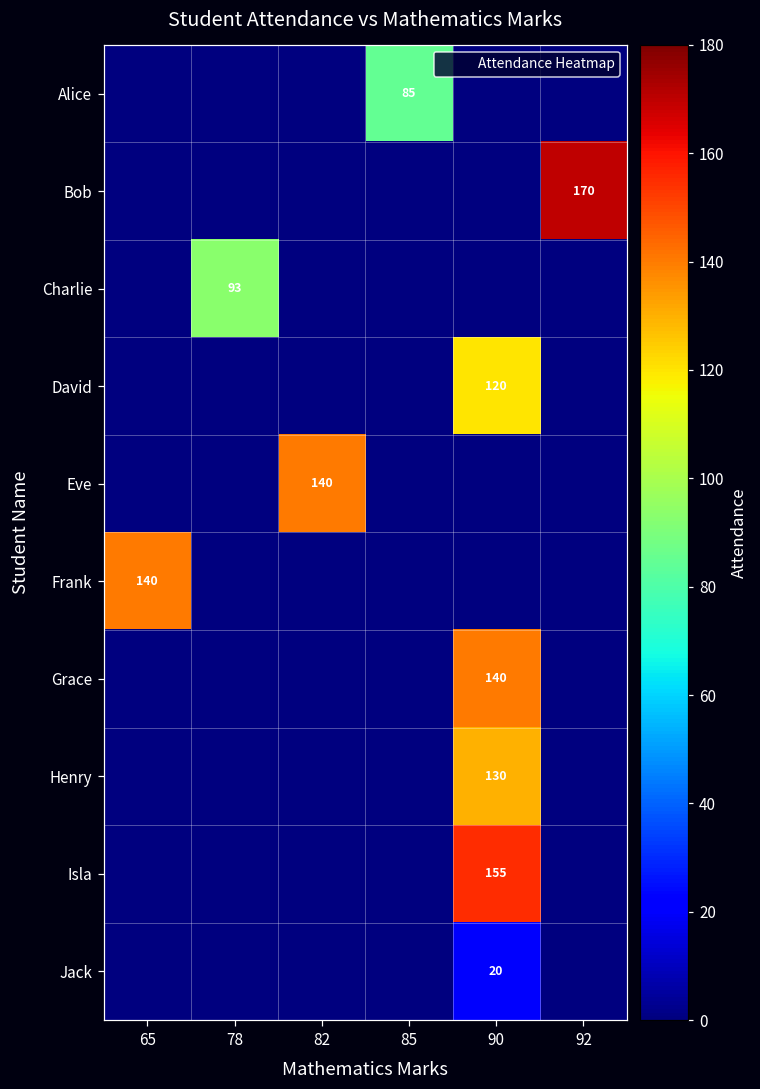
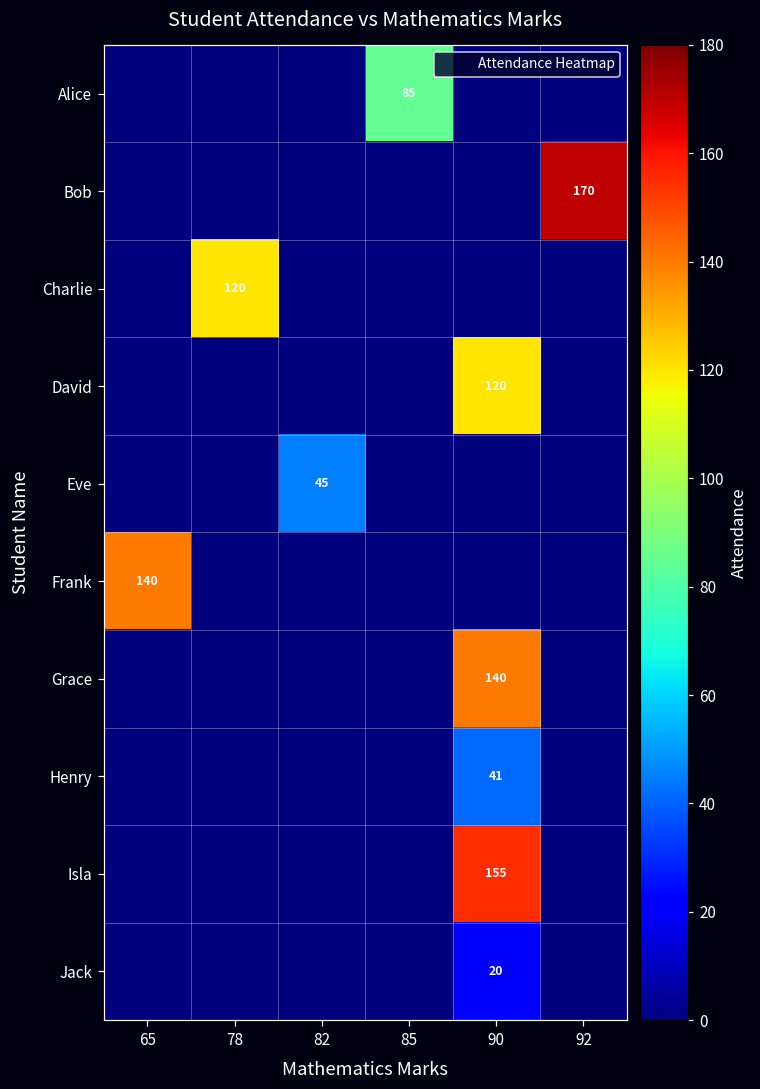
  {
    "Alice": {
      "85": 85
    },
    "Bob": {
      "92": 170
    },
    "Charlie": {
-     "78": 93
+     "78": 120
    },
    "David": {
      "90": 120
    },
    "Eve": {
-     "82": 140
+     "82": 45
    },
    "Frank": {
      "65": 140
    },
    "Grace": {
      "90": 140
    },
    "Henry": {
-     "90": 130
+     "90": 41
    },
    "Isla": {
      "90": 155
    },
    "Jack": {
      "90": 20
    }
  }
